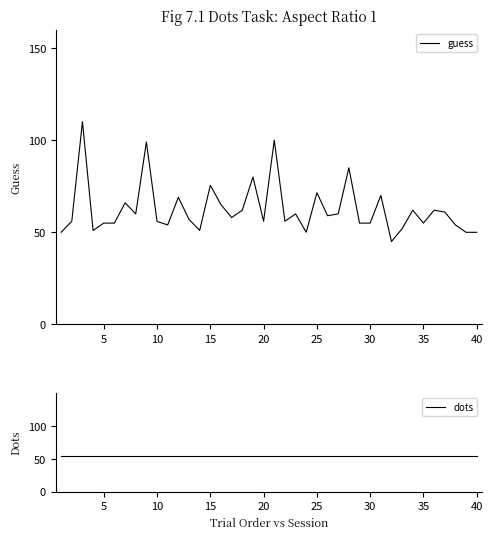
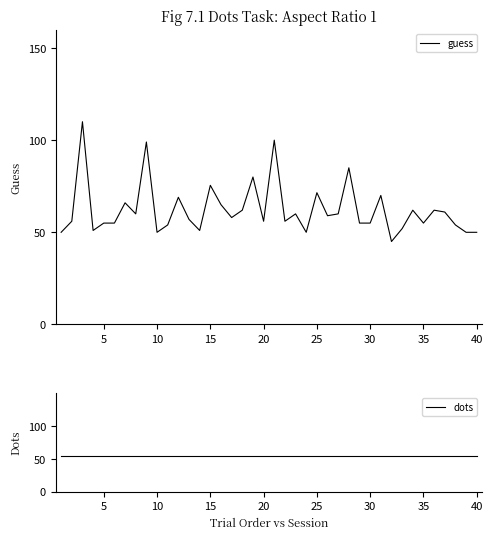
  {
    "Fig 7.1 Dots Task: Aspect Ratio 1": {
      "5": 55,
-     "10": 56,
+     "10": 50,
      "15": 76,
      "20": 56,
      "25": 72,
      "30": 55,
      "35": 55,
      "40": 50
    }
  }
